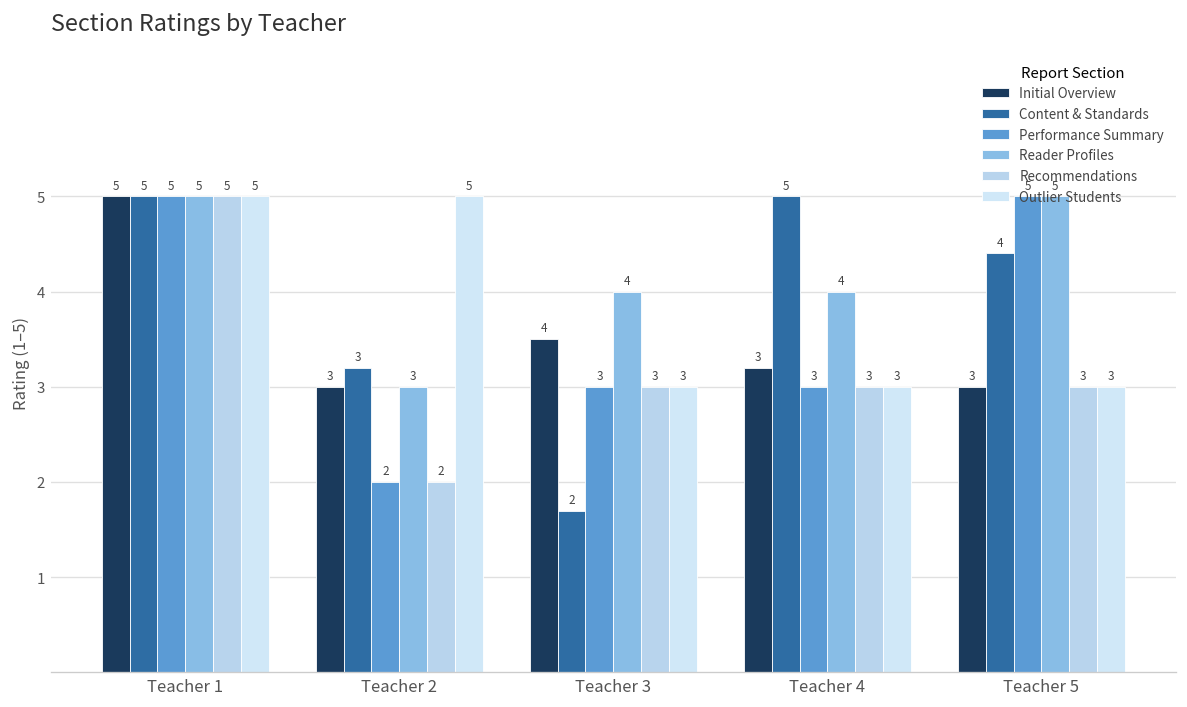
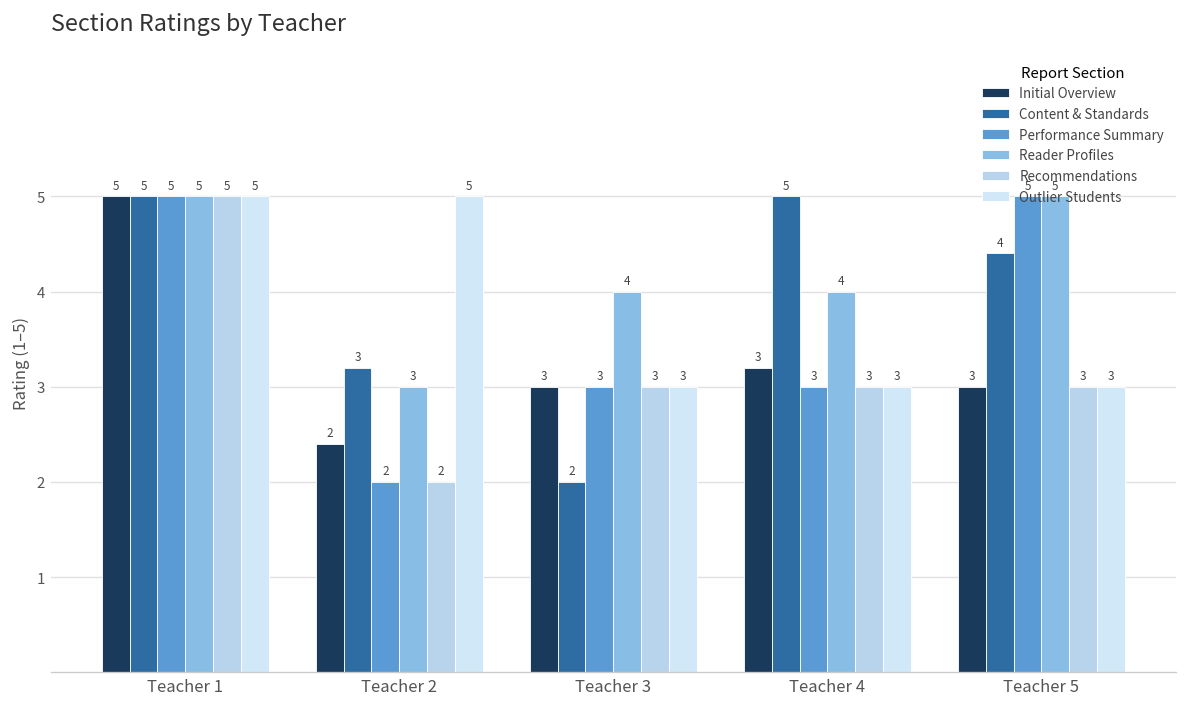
  {
    "Initial Overview": {
      "Teacher 1": 5,
-     "Teacher 2": 3,
-     "Teacher 3": 4,
+     "Teacher 2": 2,
+     "Teacher 3": 3,
      "Teacher 4": 3,
      "Teacher 5": 3
    },
    "Content & Standards": {
-     "Teacher 3": 1.7
+     "Teacher 3": 2.0
    }
  }
